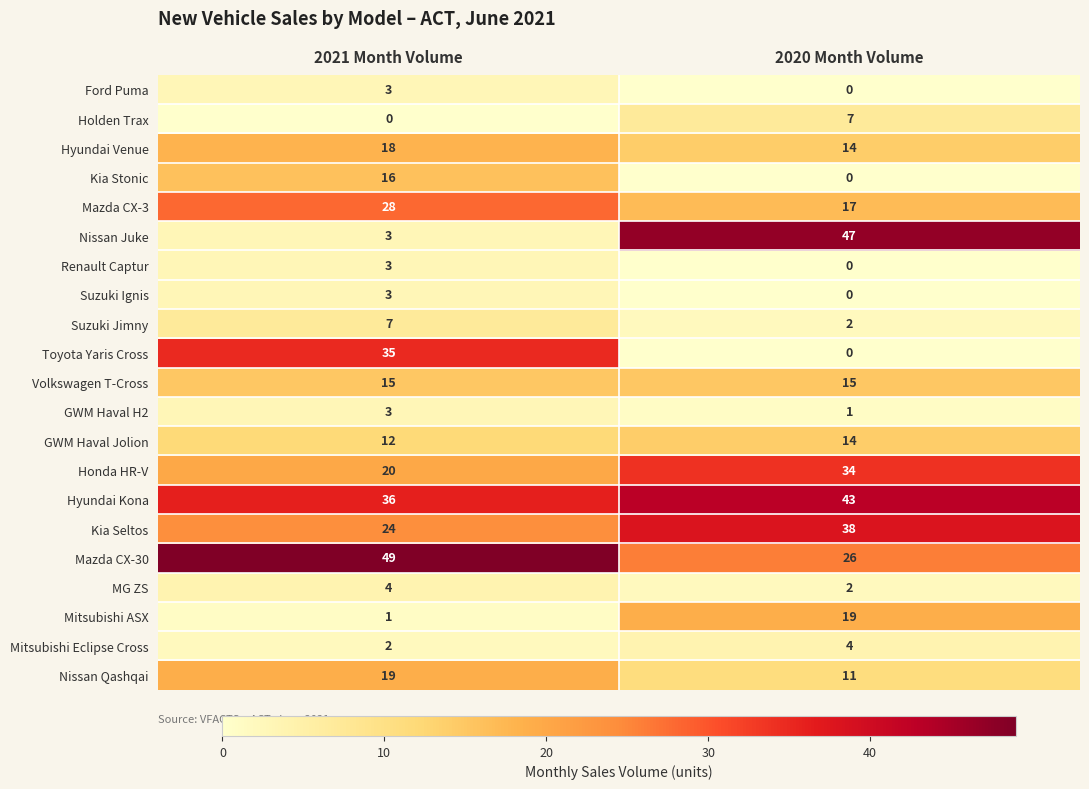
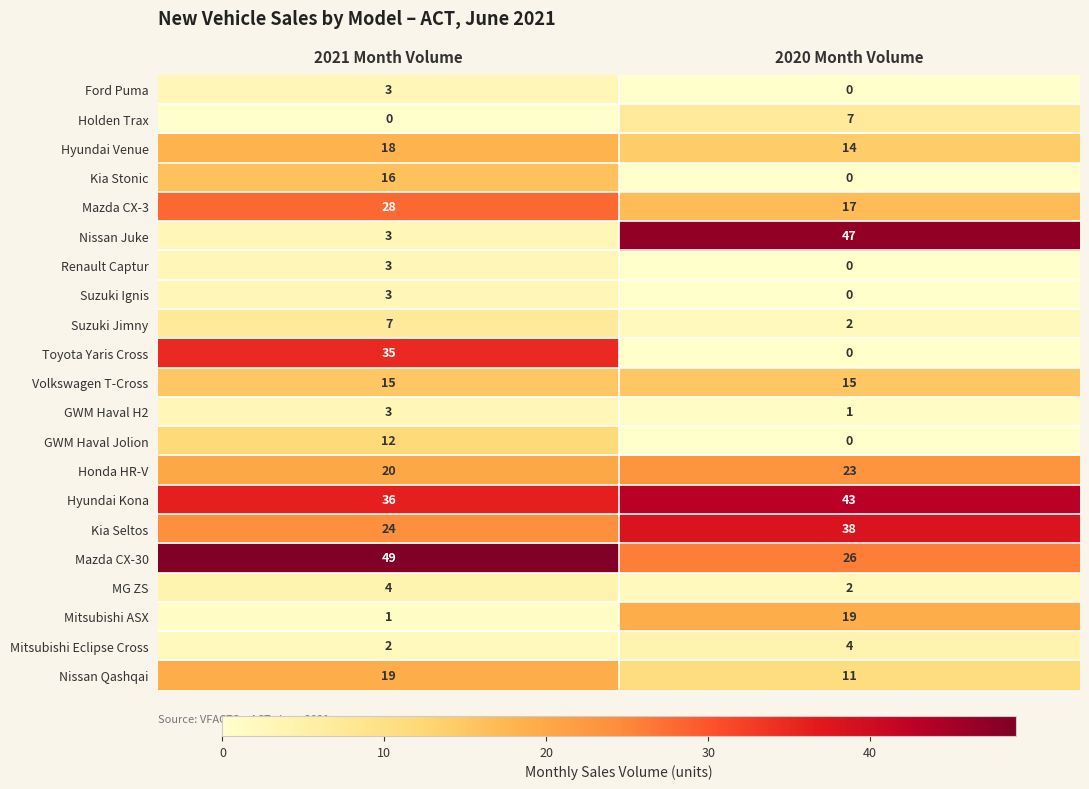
  {
    "Ford Puma": {
      "2021 Month Volume": 3,
      "2020 Month Volume": 0
    },
    "Holden Trax": {
      "2021 Month Volume": 0,
      "2020 Month Volume": 7
    },
    "Hyundai Venue": {
      "2021 Month Volume": 18,
      "2020 Month Volume": 14
    },
    "Kia Stonic": {
      "2021 Month Volume": 16,
      "2020 Month Volume": 0
    },
    "Mazda CX-3": {
      "2021 Month Volume": 28,
      "2020 Month Volume": 17
    },
    "Nissan Juke": {
      "2021 Month Volume": 3,
      "2020 Month Volume": 47
    },
    "Renault Captur": {
      "2021 Month Volume": 3,
      "2020 Month Volume": 0
    },
    "Suzuki Ignis": {
      "2021 Month Volume": 3,
      "2020 Month Volume": 0
    },
    "Suzuki Jimny": {
      "2021 Month Volume": 7,
      "2020 Month Volume": 2
    },
    "Toyota Yaris Cross": {
      "2021 Month Volume": 35,
      "2020 Month Volume": 0
    },
    "Volkswagen T-Cross": {
      "2021 Month Volume": 15,
      "2020 Month Volume": 15
    },
    "GWM Haval H2": {
      "2021 Month Volume": 3,
      "2020 Month Volume": 1
    },
    "GWM Haval Jolion": {
      "2021 Month Volume": 12,
-     "2020 Month Volume": 14
+     "2020 Month Volume": 0
    },
    "Honda HR-V": {
      "2021 Month Volume": 20,
-     "2020 Month Volume": 34
+     "2020 Month Volume": 23
    },
    "Hyundai Kona": {
      "2021 Month Volume": 36,
      "2020 Month Volume": 43
    },
    "Kia Seltos": {
      "2021 Month Volume": 24,
      "2020 Month Volume": 38
    },
    "Mazda CX-30": {
      "2021 Month Volume": 49,
      "2020 Month Volume": 26
    },
    "MG ZS": {
      "2021 Month Volume": 4,
      "2020 Month Volume": 2
    },
    "Mitsubishi ASX": {
      "2021 Month Volume": 1,
      "2020 Month Volume": 19
    },
    "Mitsubishi Eclipse Cross": {
      "2021 Month Volume": 2,
      "2020 Month Volume": 4
    },
    "Nissan Qashqai": {
      "2021 Month Volume": 19,
      "2020 Month Volume": 11
    }
  }
